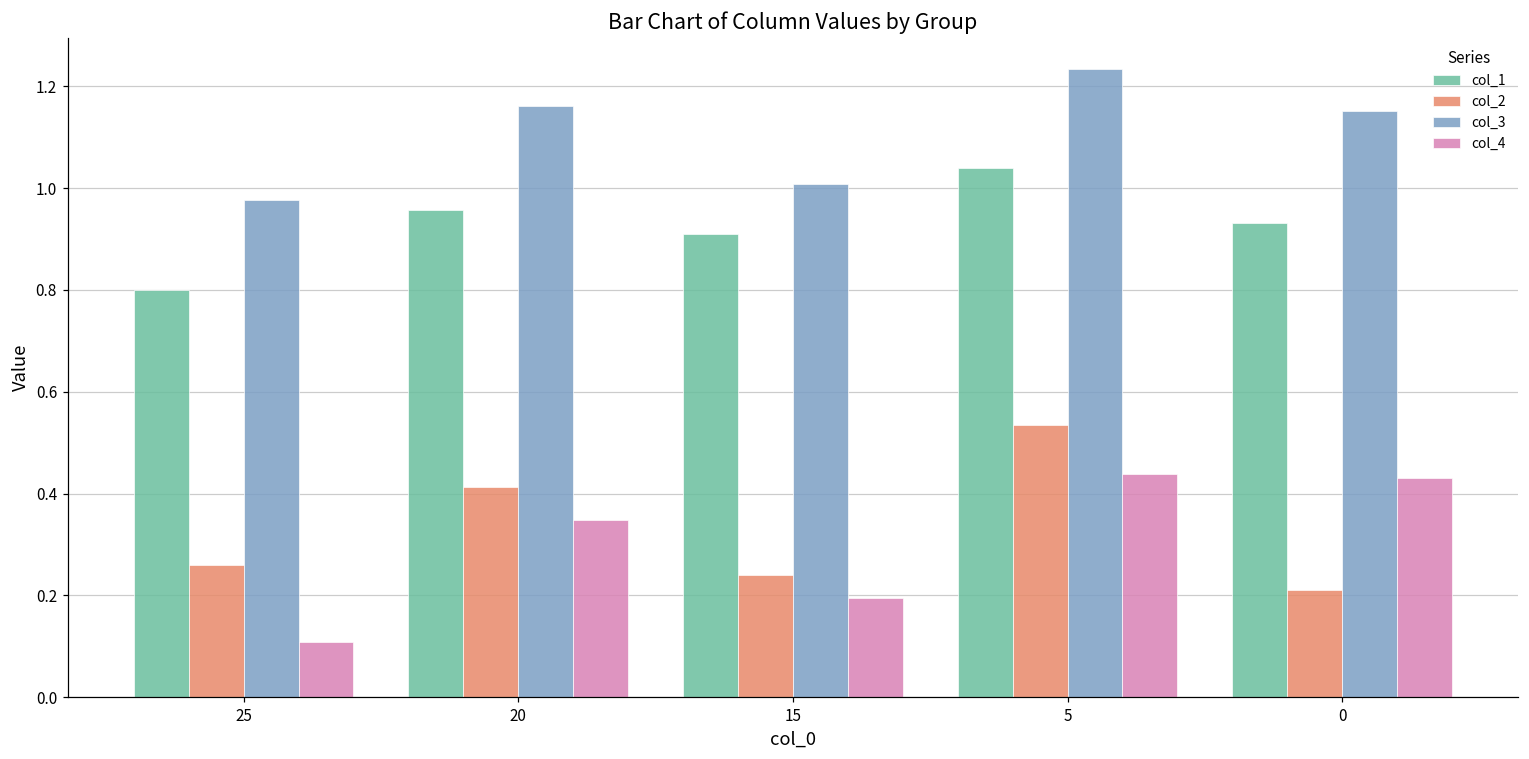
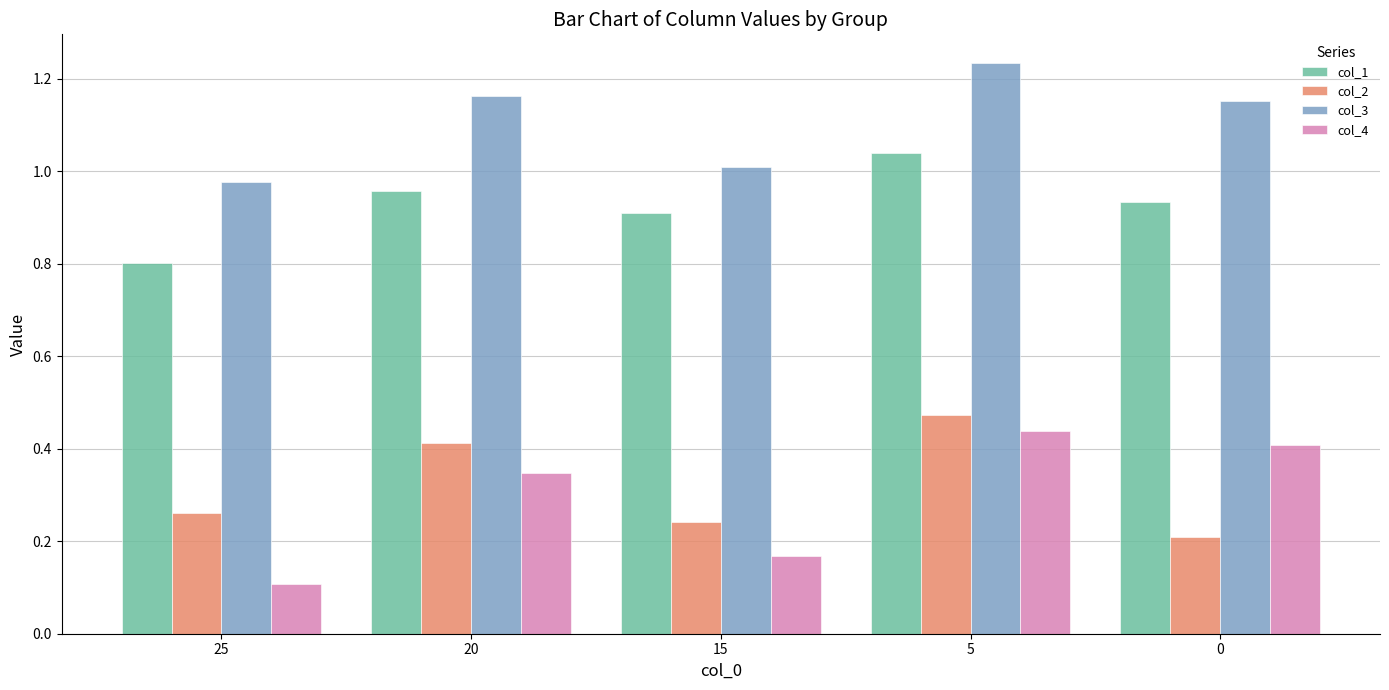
  {
    "col_2": {
      "25": 0.26,
      "20": 0.41,
      "15": 0.24,
-     "5": 0.53,
+     "5": 0.47,
      "0": 0.21
    },
    "col_4": {
      "25": 0.11,
      "20": 0.35,
-     "15": 0.19,
+     "15": 0.17,
      "5": 0.44,
-     "0": 0.43
+     "0": 0.41
    }
  }
